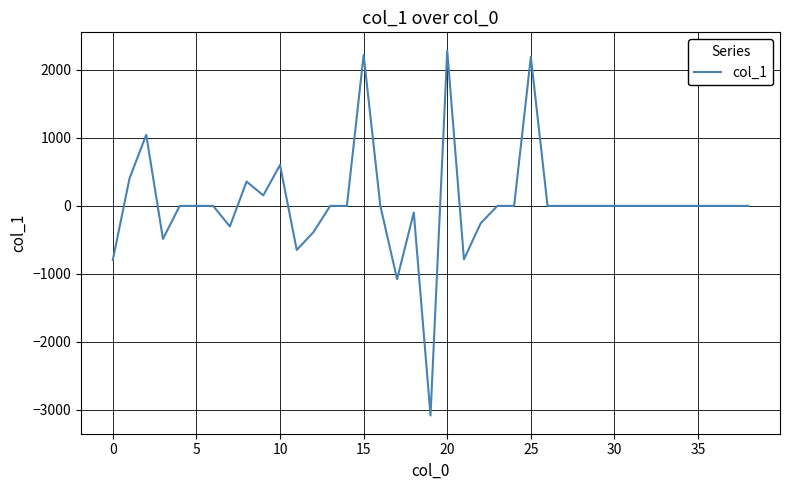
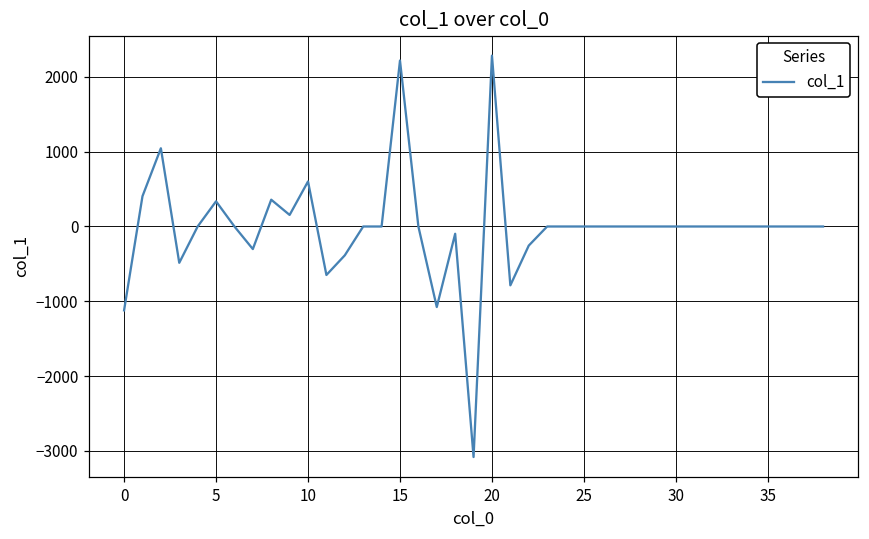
  {
-   "0": -800,
-   "5": 0,
+   "0": -1100,
+   "5": 300,
    "10": 600,
    "15": 2200,
    "20": 2300,
-   "25": 2200,
+   "25": 0,
    "30": 0,
    "35": 0
  }
